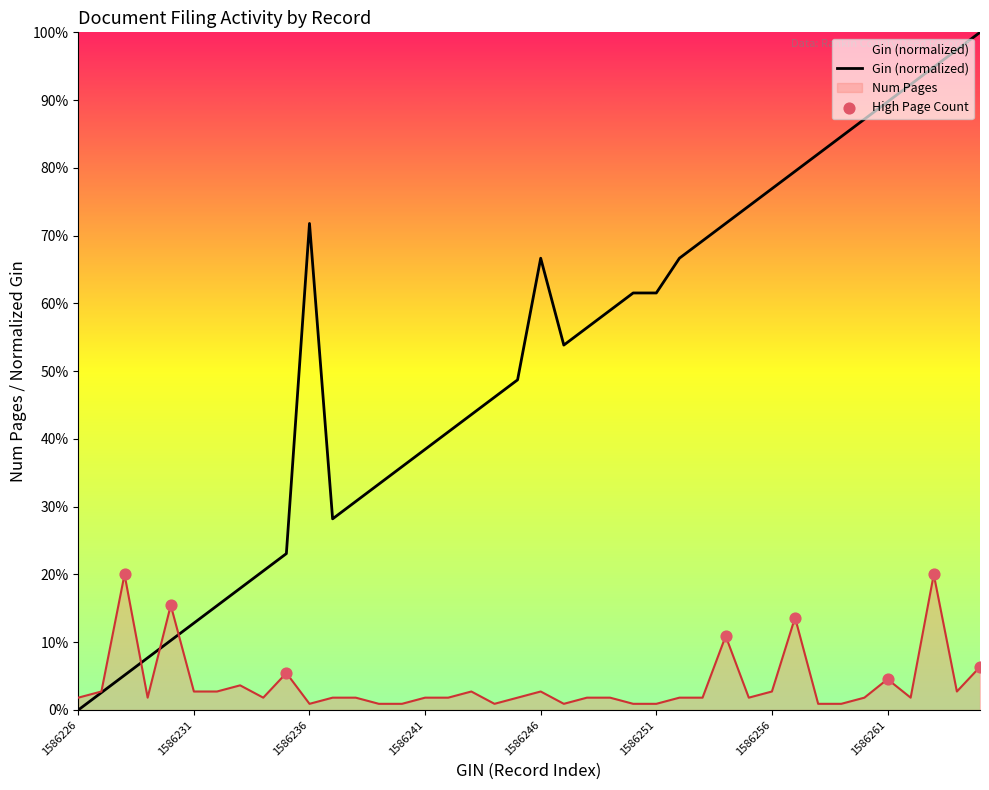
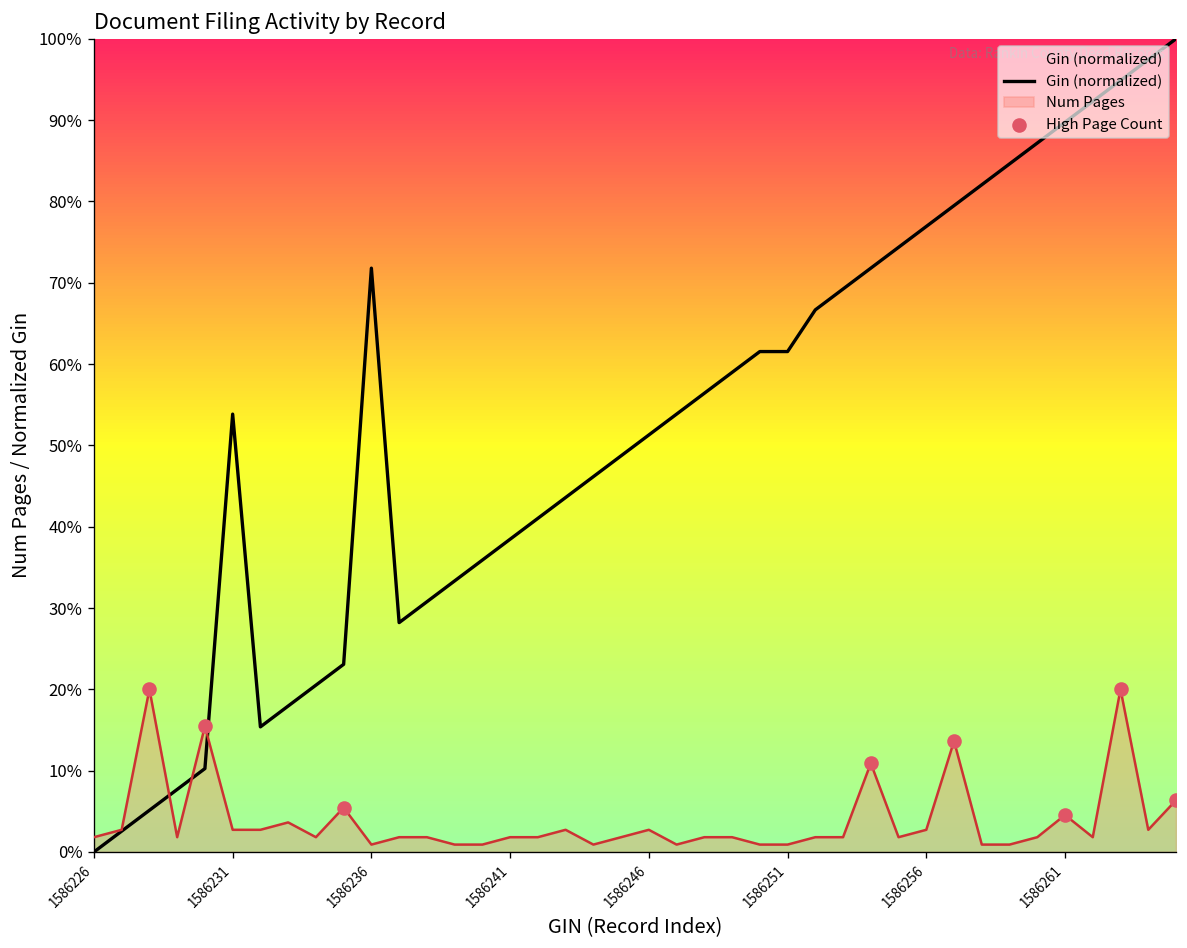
  {
    "Gin (normalized)": {
      "1586226": "0%",
-     "1586231": "13%",
+     "1586231": "54%",
      "1586236": "72%",
      "1586241": "38%",
-     "1586246": "67%",
+     "1586246": "51%",
      "1586251": "62%",
      "1586256": "77%"
    }
  }
